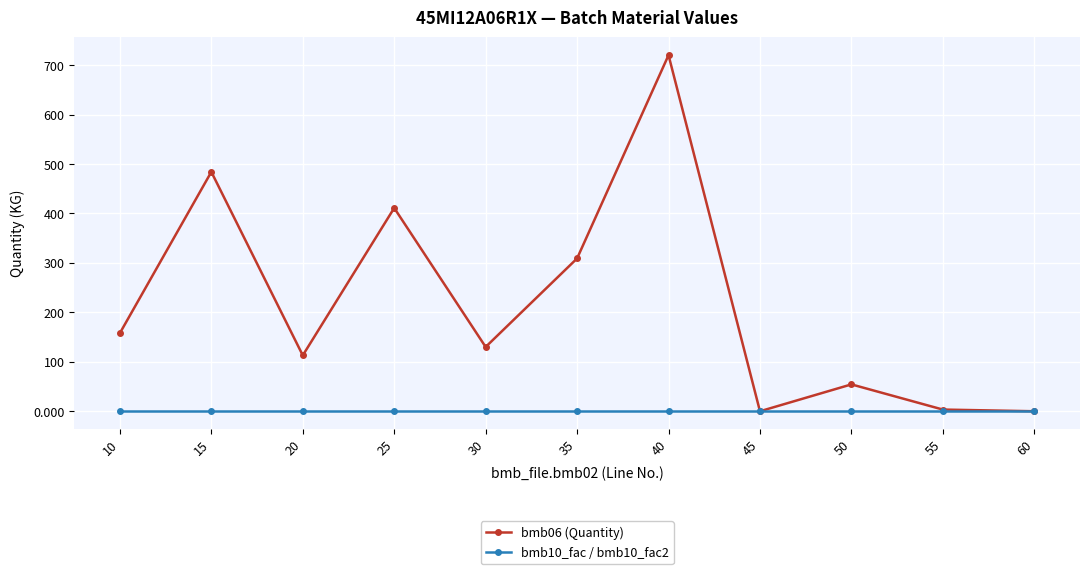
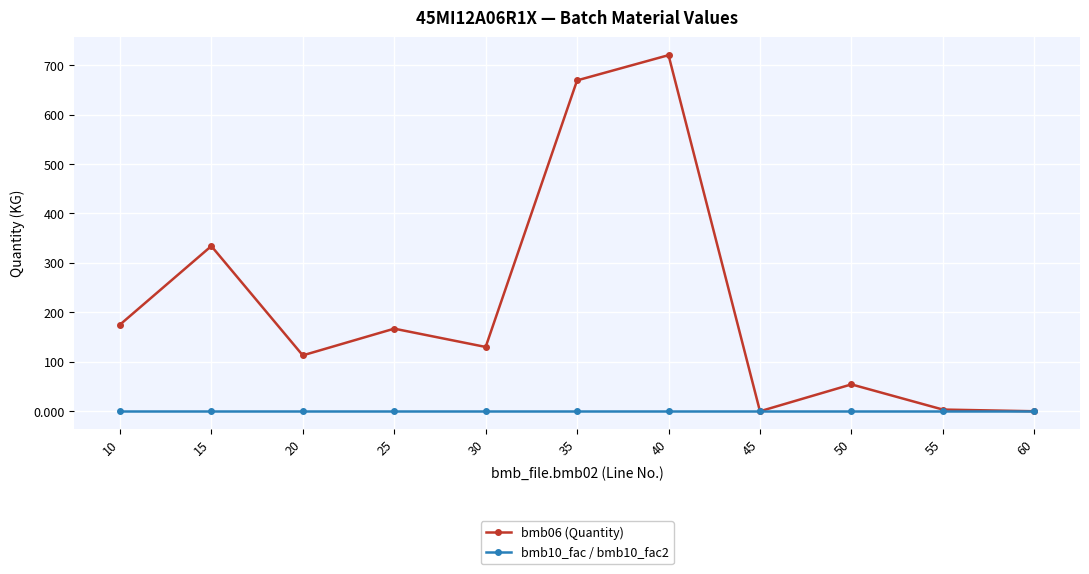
  {
    "bmb06 (Quantity)": {
-     "10": 160,
-     "15": 480,
+     "10": 180,
+     "15": 330,
      "20": 110,
-     "25": 410,
+     "25": 170,
      "30": 130,
-     "35": 310,
+     "35": 670,
      "40": 720,
      "50": 50
    },
    "bmb10_fac / bmb10_fac2": {
      "10": 0,
      "15": 0,
      "20": 0,
      "25": 0,
      "30": 0,
      "35": 0,
      "40": 0,
      "50": 0
    }
  }
